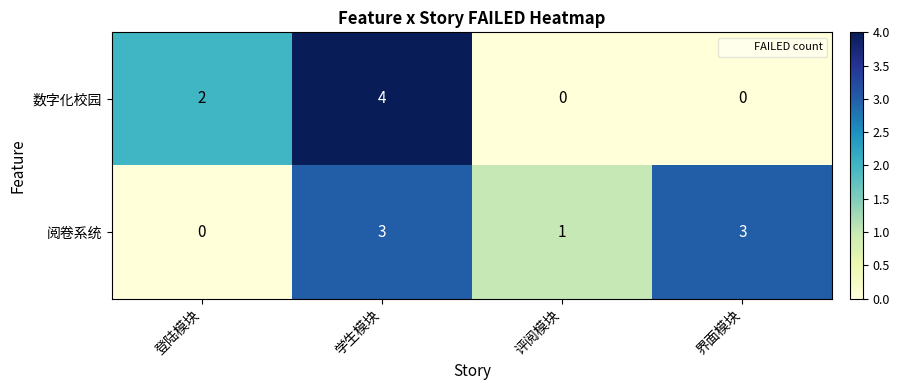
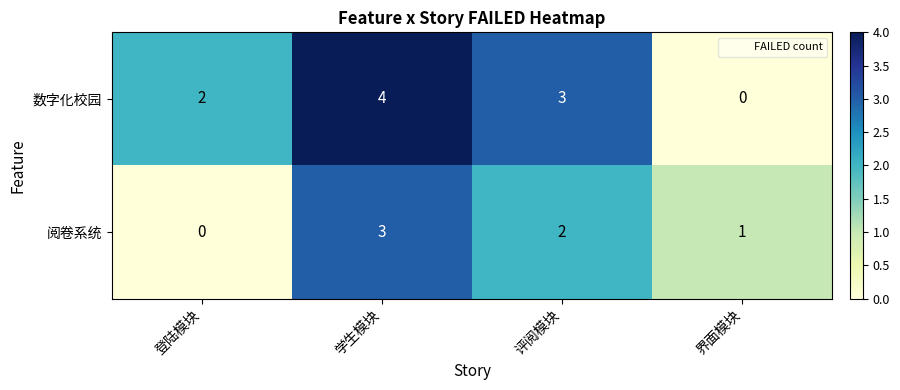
  {
    "数字化校园": {
      "登陆模块": 2,
      "学生模块": 4,
-     "评阅模块": 0,
+     "评阅模块": 3,
      "界面模块": 0
    },
    "阅卷系统": {
      "登陆模块": 0,
      "学生模块": 3,
-     "评阅模块": 1,
-     "界面模块": 3
+     "评阅模块": 2,
+     "界面模块": 1
    }
  }
